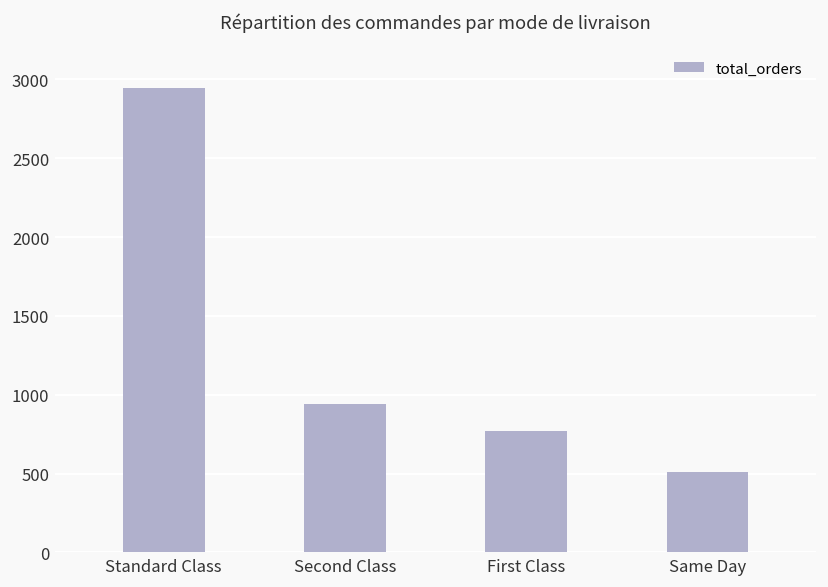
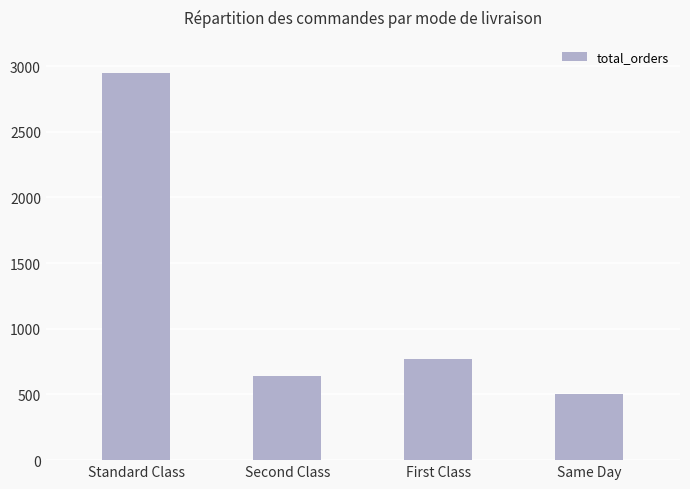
  {
    "Standard Class": 2950,
-   "Second Class": 940,
+   "Second Class": 640,
    "First Class": 770,
    "Same Day": 510
  }
